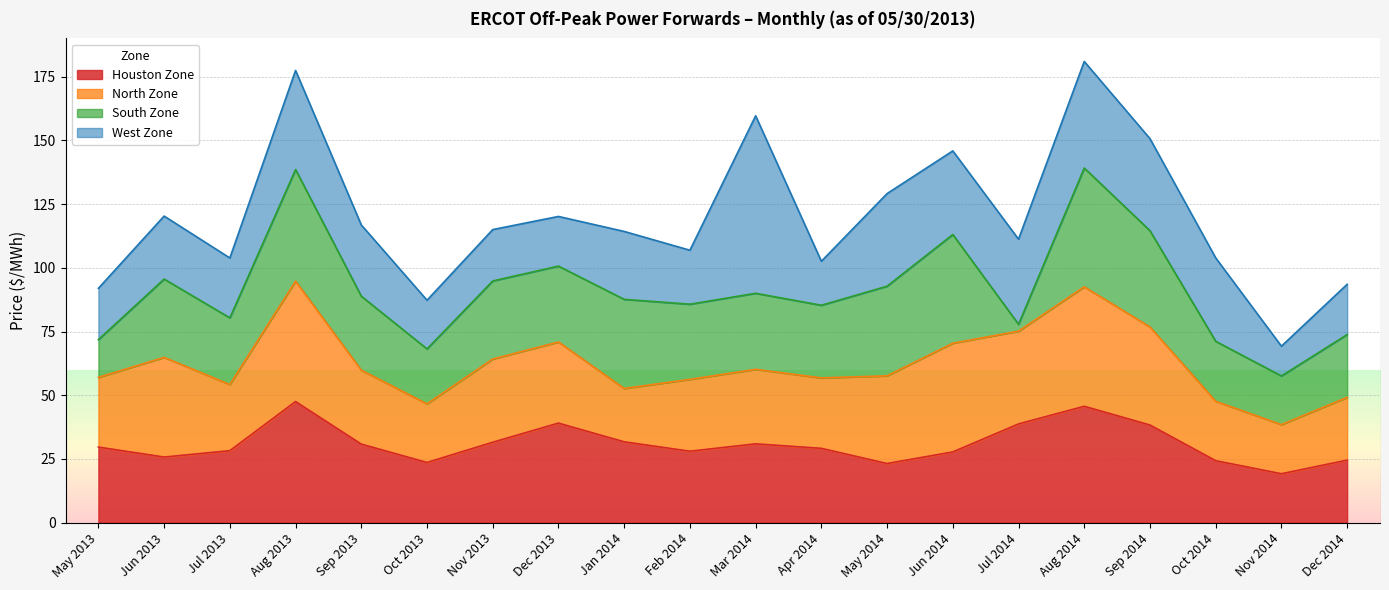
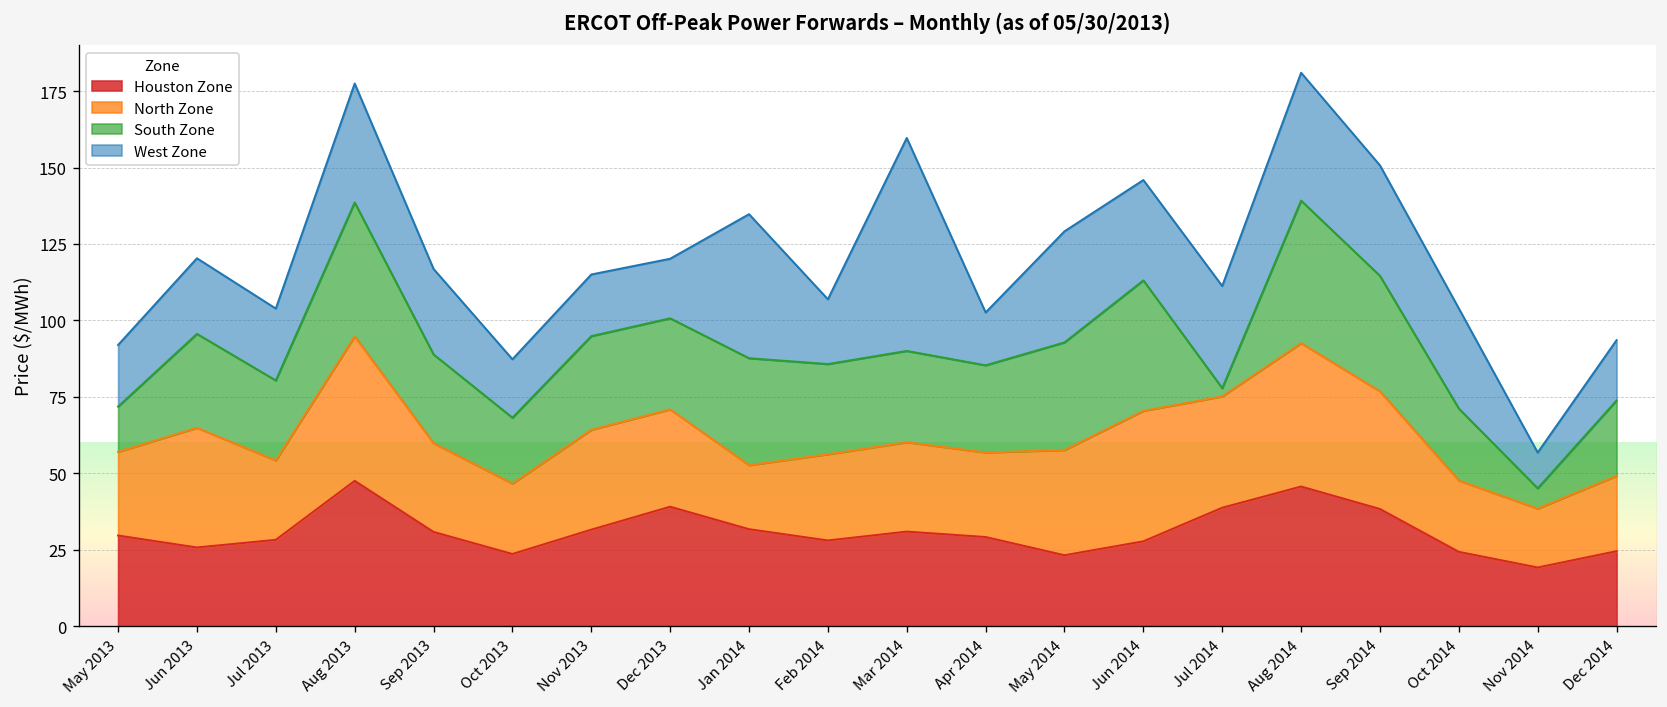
  {
    "Houston Zone": {
      "May 2013": 30,
      "Jun 2013": 26,
      "Jul 2013": 28,
      "Aug 2013": 48,
      "Sep 2013": 31,
      "Oct 2013": 24,
      "Nov 2013": 32,
      "Dec 2013": 39,
      "Jan 2014": 32,
      "Feb 2014": 28,
      "Mar 2014": 31,
      "Apr 2014": 29,
      "May 2014": 23,
      "Jun 2014": 28,
      "Jul 2014": 39,
      "Aug 2014": 46,
      "Sep 2014": 38,
      "Oct 2014": 24,
      "Nov 2014": 19,
      "Dec 2014": 25
    },
    "North Zone": {
      "May 2013": 27,
      "Jun 2013": 39,
      "Jul 2013": 26,
      "Aug 2013": 47,
      "Sep 2013": 29,
      "Oct 2013": 23,
      "Nov 2013": 33,
      "Dec 2013": 32,
      "Jan 2014": 21,
      "Feb 2014": 28,
      "Mar 2014": 29,
      "Apr 2014": 28,
      "May 2014": 34,
      "Jun 2014": 43,
      "Jul 2014": 36,
      "Aug 2014": 47,
      "Sep 2014": 38,
      "Oct 2014": 23,
      "Nov 2014": 19,
      "Dec 2014": 25
    },
    "South Zone": {
      "May 2013": 15,
      "Jun 2013": 31,
      "Jul 2013": 26,
      "Aug 2013": 44,
      "Sep 2013": 29,
      "Oct 2013": 22,
      "Nov 2013": 31,
      "Dec 2013": 30,
      "Jan 2014": 35,
      "Feb 2014": 30,
      "Mar 2014": 30,
      "Apr 2014": 29,
      "May 2014": 35,
      "Jun 2014": 43,
      "Jul 2014": 3,
      "Aug 2014": 47,
      "Sep 2014": 38,
      "Oct 2014": 24,
-     "Nov 2014": 19,
+     "Nov 2014": 7,
      "Dec 2014": 25
    },
    "West Zone": {
      "May 2013": 20,
      "Jun 2013": 25,
      "Jul 2013": 24,
      "Aug 2013": 39,
      "Sep 2013": 28,
      "Oct 2013": 19,
      "Nov 2013": 20,
      "Dec 2013": 19,
-     "Jan 2014": 27,
+     "Jan 2014": 47,
      "Feb 2014": 21,
      "Mar 2014": 70,
      "Apr 2014": 17,
      "May 2014": 36,
      "Jun 2014": 33,
      "Jul 2014": 33,
      "Aug 2014": 42,
      "Sep 2014": 36,
      "Oct 2014": 33,
      "Nov 2014": 12,
      "Dec 2014": 20
    }
  }
